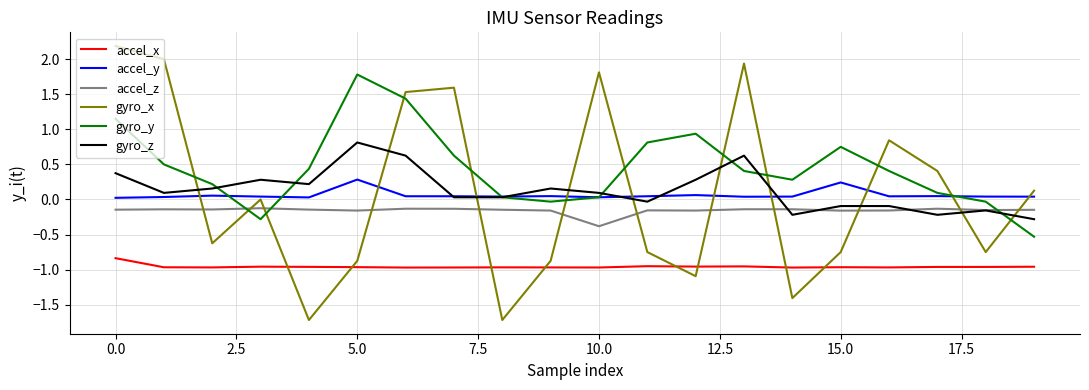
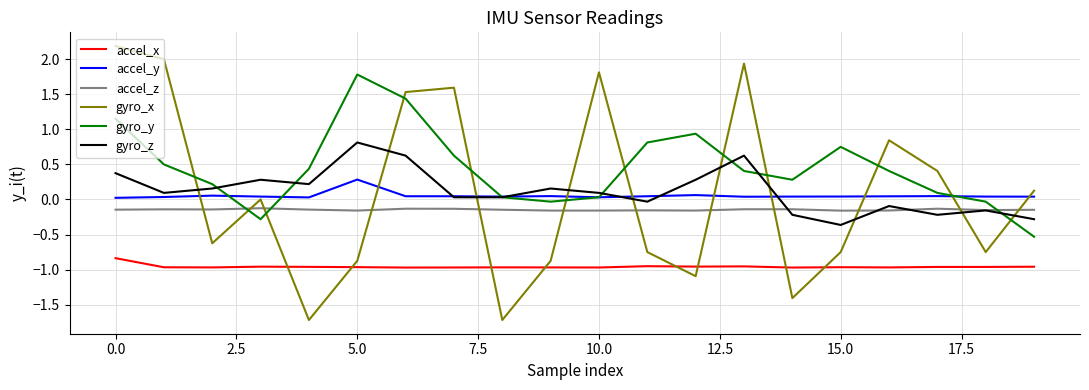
  {
    "accel_x": {
      "0.0": -0.8,
      "5.0": -1.0,
      "10.0": -1.0,
      "15.0": -1.0
    },
    "accel_y": {
      "0.0": 0.0,
      "5.0": 0.3,
-     "15.0": 0.2
+     "15.0": 0.0
    },
    "accel_z": {
      "0.0": -0.1,
      "5.0": -0.2,
-     "10.0": -0.4,
+     "10.0": -0.2,
      "15.0": -0.2
    },
    "gyro_x": {
      "5.0": -0.9,
      "10.0": 1.8,
      "15.0": -0.8
    },
    "gyro_y": {
      "5.0": 1.8,
      "15.0": 0.8
    },
    "gyro_z": {
      "0.0": 0.4,
      "5.0": 0.8,
      "10.0": 0.1,
-     "15.0": -0.1
+     "15.0": -0.4
    }
  }
